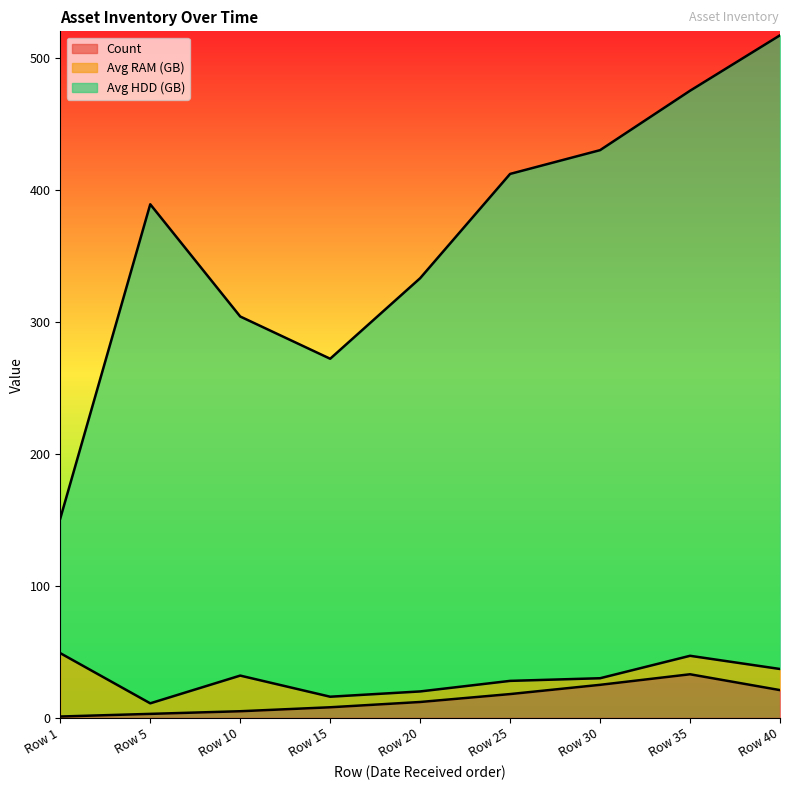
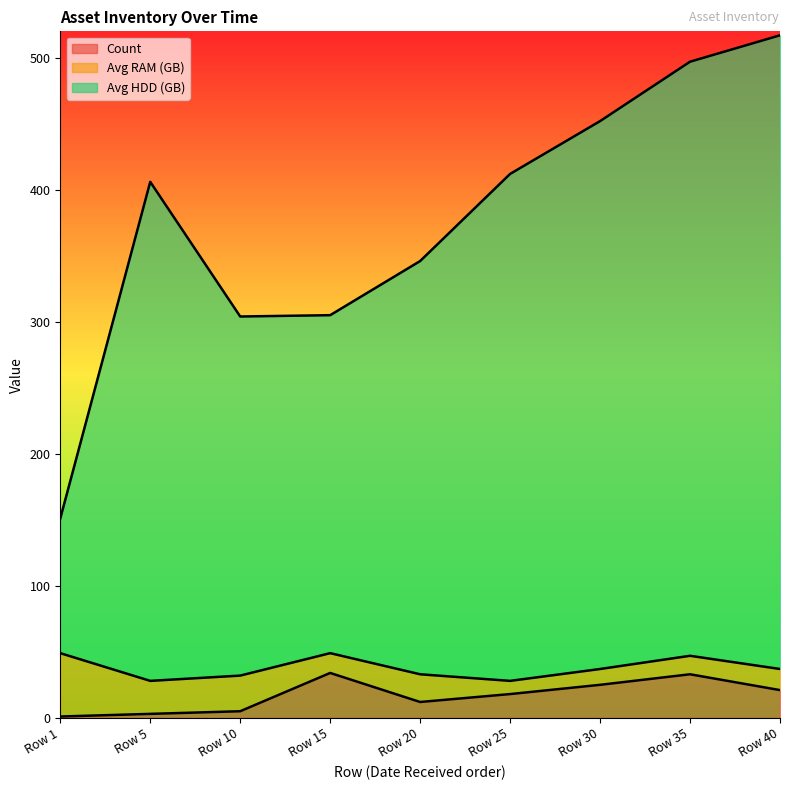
  {
    "Count": {
      "Row 1": 1,
      "Row 5": 3,
      "Row 10": 5,
-     "Row 15": 8,
+     "Row 15": 34,
      "Row 20": 12,
      "Row 25": 18,
      "Row 30": 25,
      "Row 35": 33,
      "Row 40": 21
    },
    "Avg RAM (GB)": {
      "Row 1": 48,
-     "Row 5": 8,
+     "Row 5": 25,
      "Row 10": 27,
-     "Row 15": 8,
-     "Row 20": 8,
+     "Row 15": 15,
+     "Row 20": 21,
      "Row 25": 10,
-     "Row 30": 5,
+     "Row 30": 12,
      "Row 35": 14,
      "Row 40": 16
    },
    "Avg HDD (GB)": {
      "Row 1": 102,
      "Row 5": 378,
      "Row 10": 272,
      "Row 15": 256,
      "Row 20": 313,
      "Row 25": 384,
-     "Row 30": 400,
-     "Row 35": 428,
+     "Row 30": 415,
+     "Row 35": 450,
      "Row 40": 480
    }
  }
